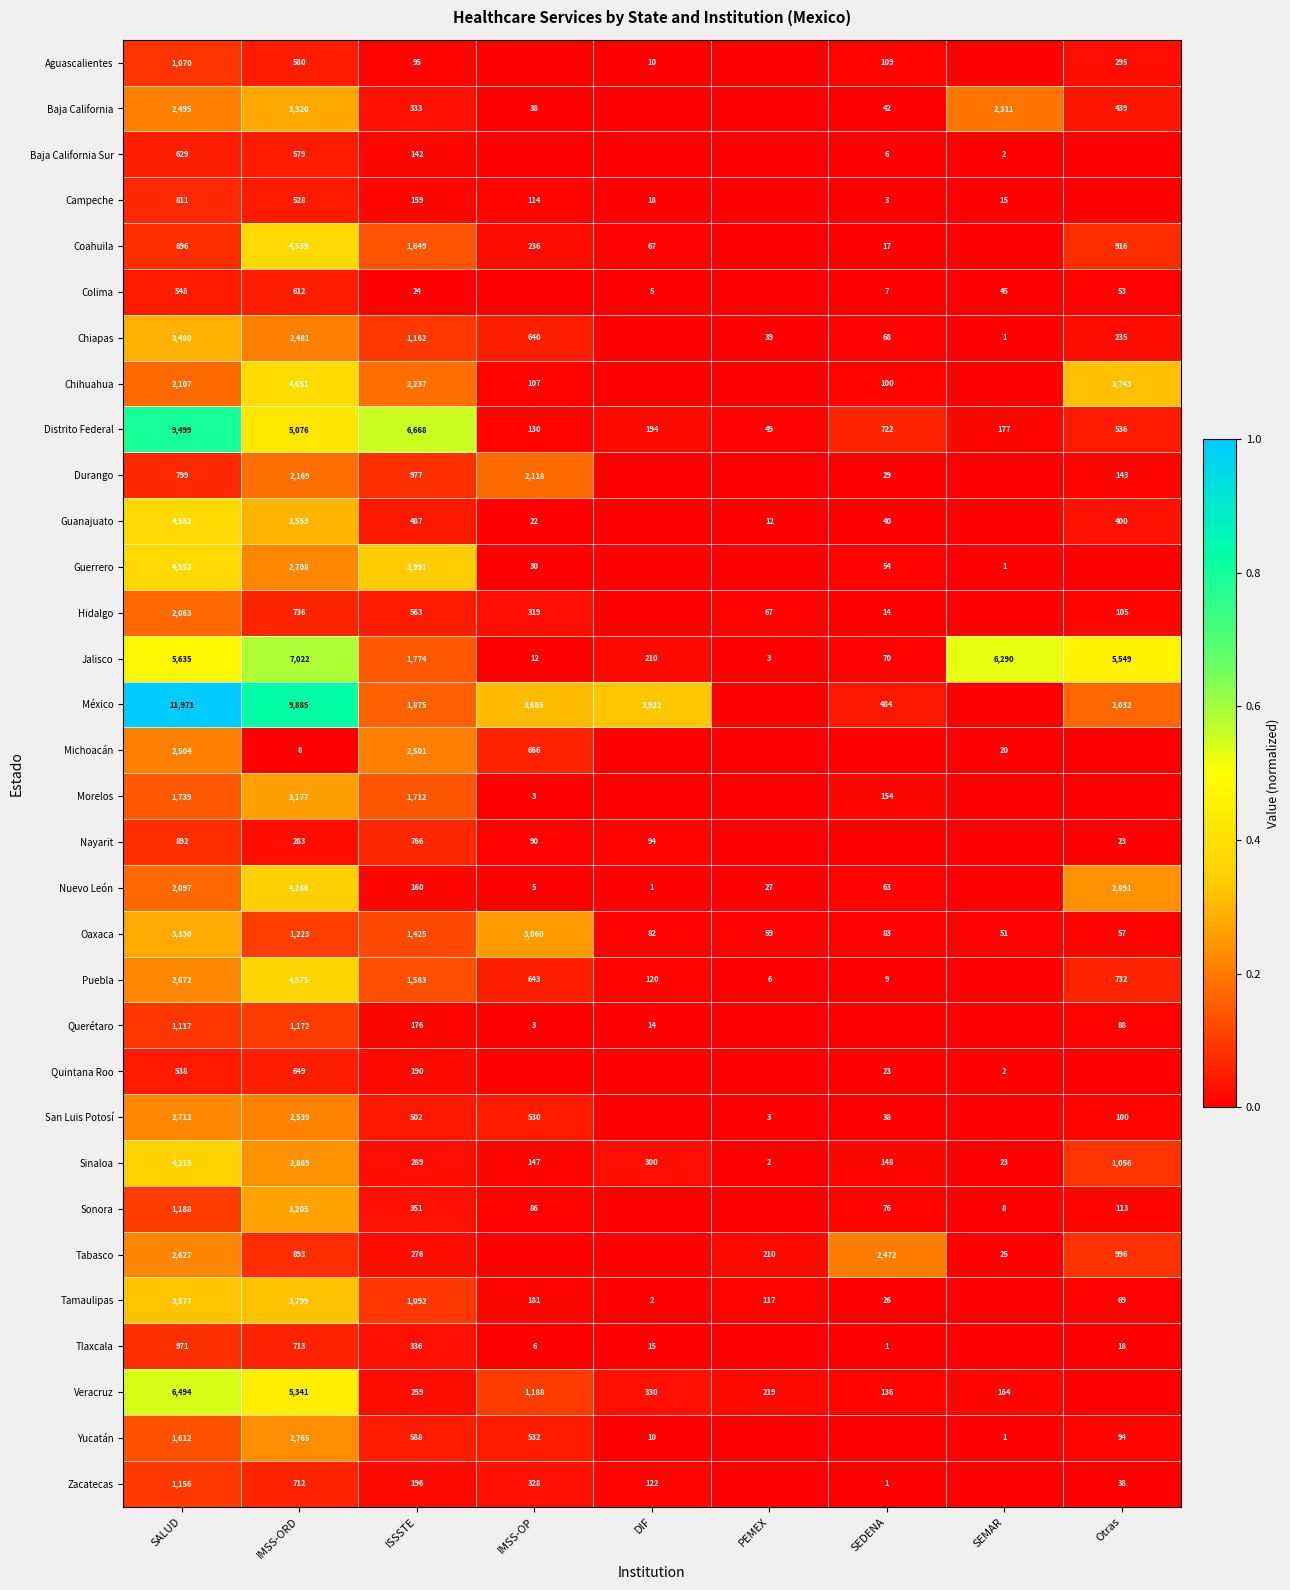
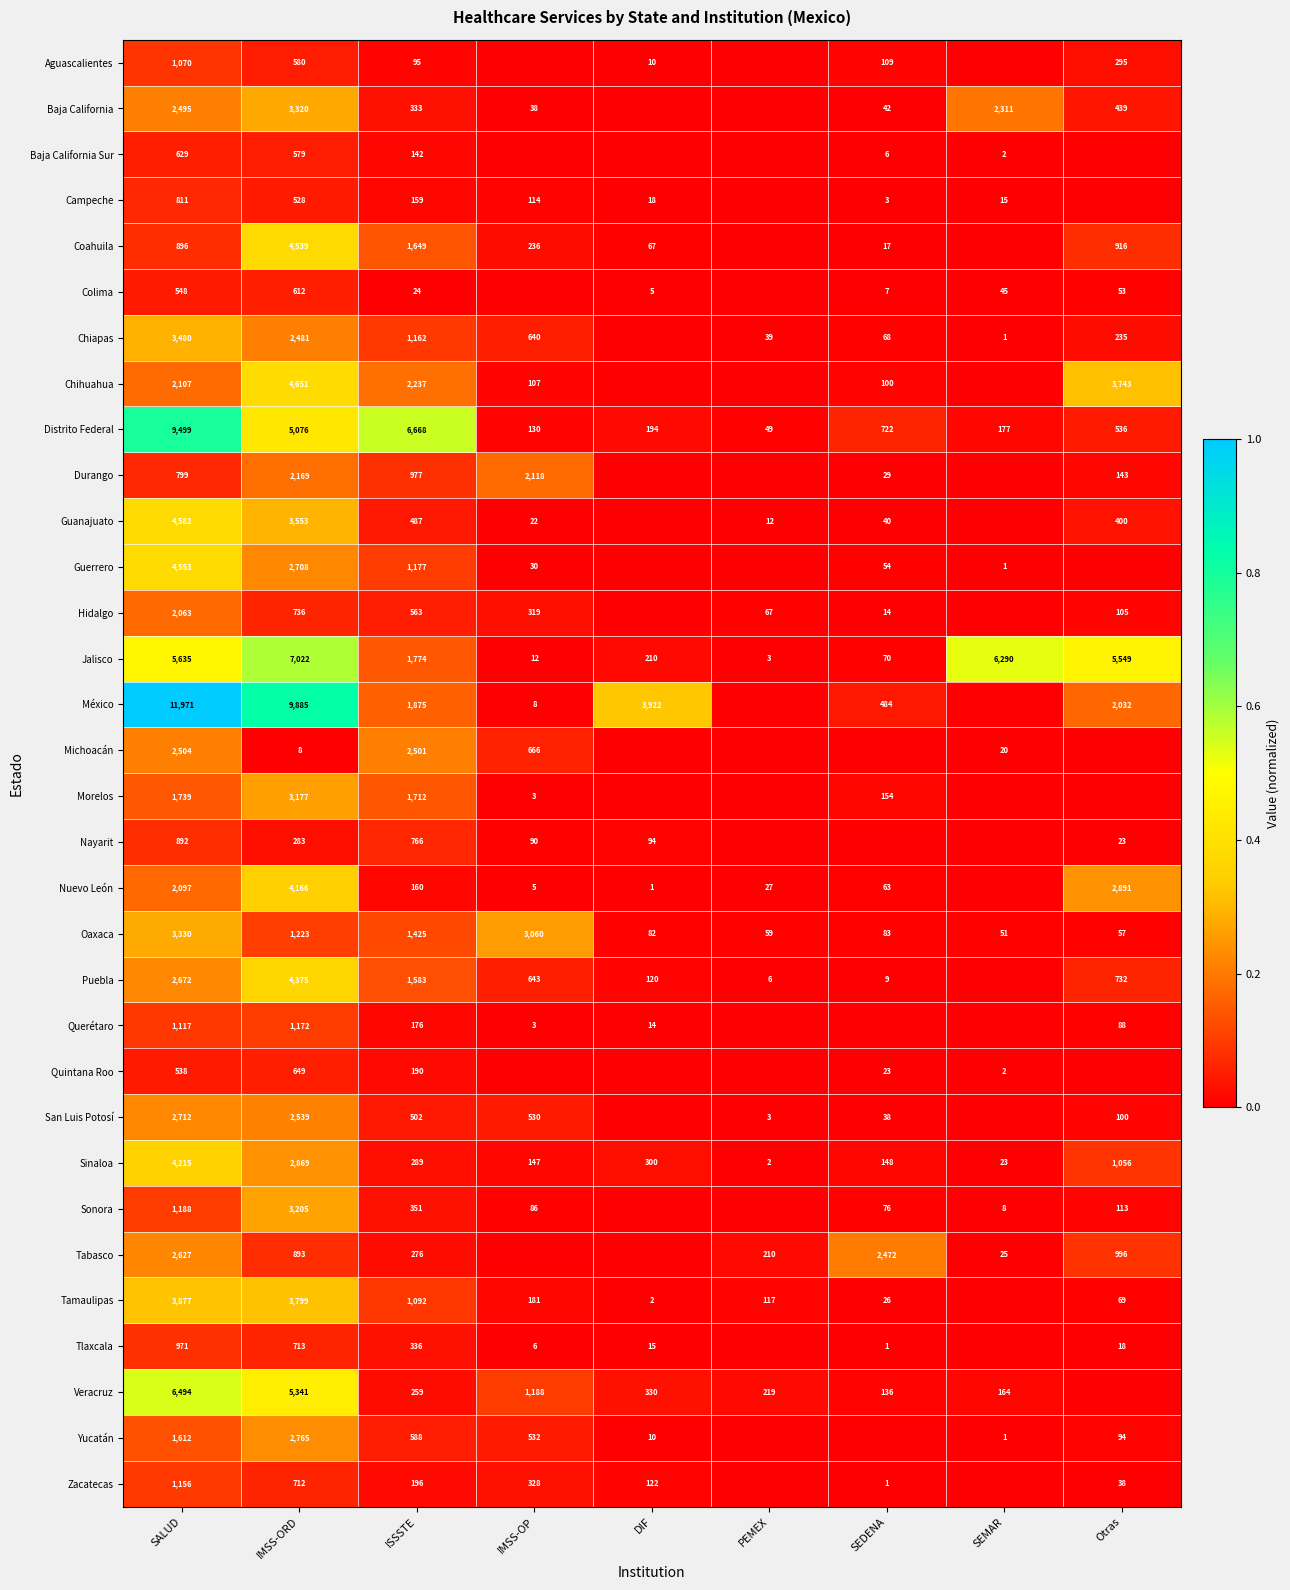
  {
    "Guerrero": {
      "SALUD": "4,553",
      "IMSS-ORD": "2,708",
-     "ISSSTE": "3,991",
+     "ISSSTE": "1,177",
      "IMSS-OP": "30",
      "SEDENA": "54",
      "SEMAR": "1"
    },
    "México": {
      "SALUD": "11,971",
      "IMSS-ORD": "9,885",
      "ISSSTE": "1,875",
-     "IMSS-OP": "3,685",
+     "IMSS-OP": "8",
      "DIF": "3,922",
      "SEDENA": "484",
      "Otras": "2,032"
    }
  }
